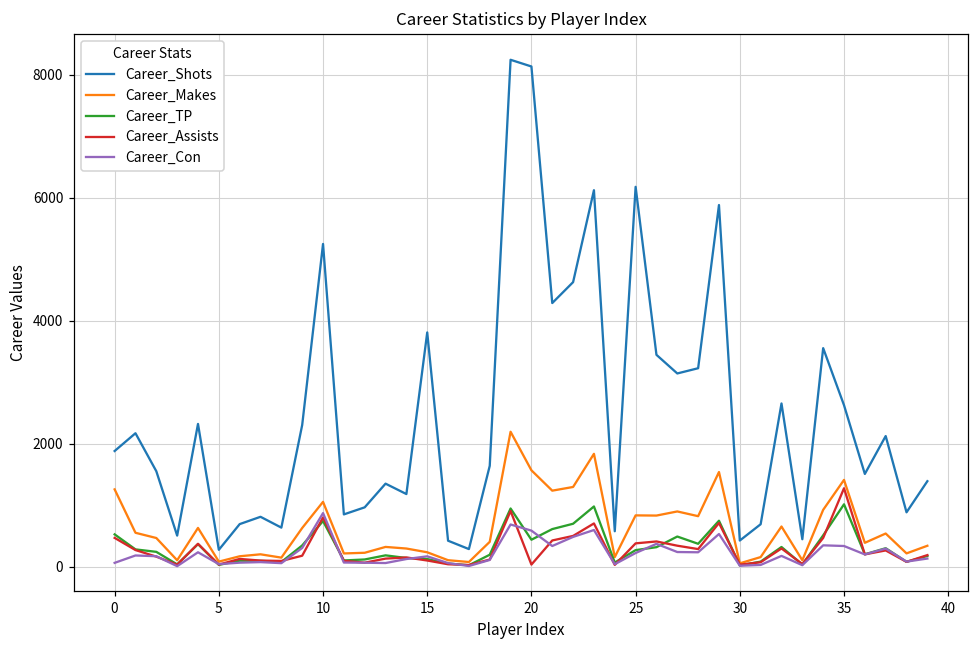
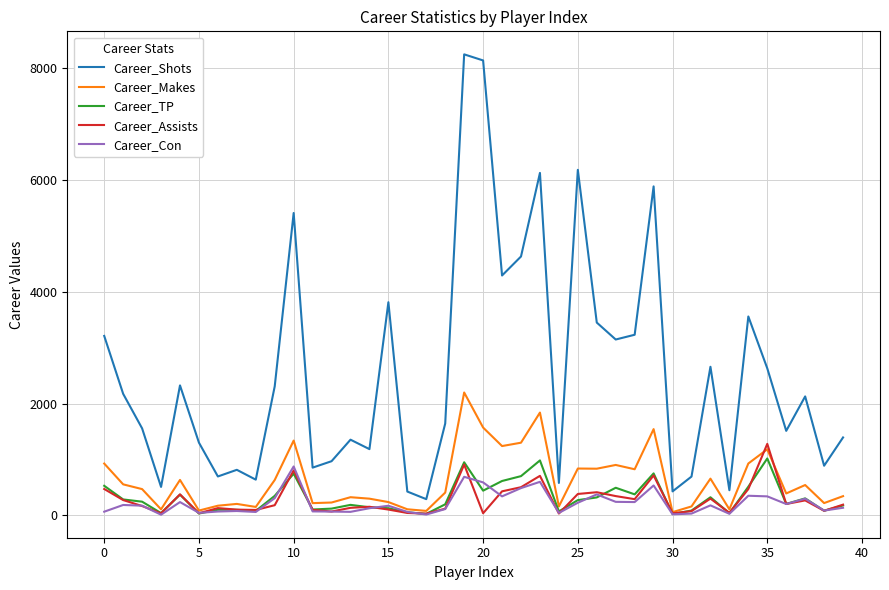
  {
    "Career_Shots": {
-     "0": 1900,
-     "5": 300,
-     "10": 5300,
+     "0": 3200,
+     "5": 1300,
+     "10": 5400,
      "15": 3800,
      "20": 8100,
      "25": 6200,
      "30": 400,
      "35": 2600
    },
    "Career_Makes": {
-     "0": 1300,
-     "10": 1100,
+     "0": 900,
+     "10": 1300,
      "15": 200,
      "20": 1600,
      "25": 800,
-     "35": 1400
+     "35": 1200
    },
    "Career_TP": {
      "0": 500,
      "10": 700,
      "20": 400,
      "25": 300,
      "35": 1000
    },
    "Career_Assists": {
      "0": 500,
      "10": 800,
      "20": 0,
      "25": 400,
      "35": 1300
    },
    "Career_Con": {
      "0": 100,
      "10": 900,
      "20": 600,
      "25": 200,
      "35": 300
    }
  }
